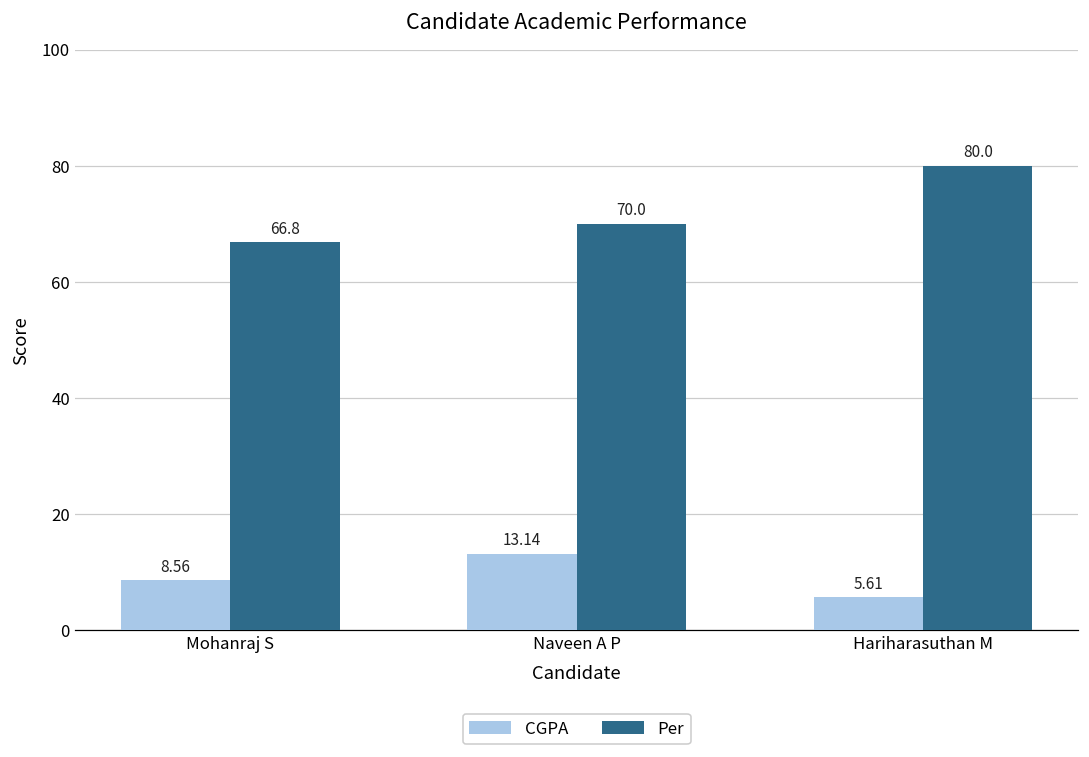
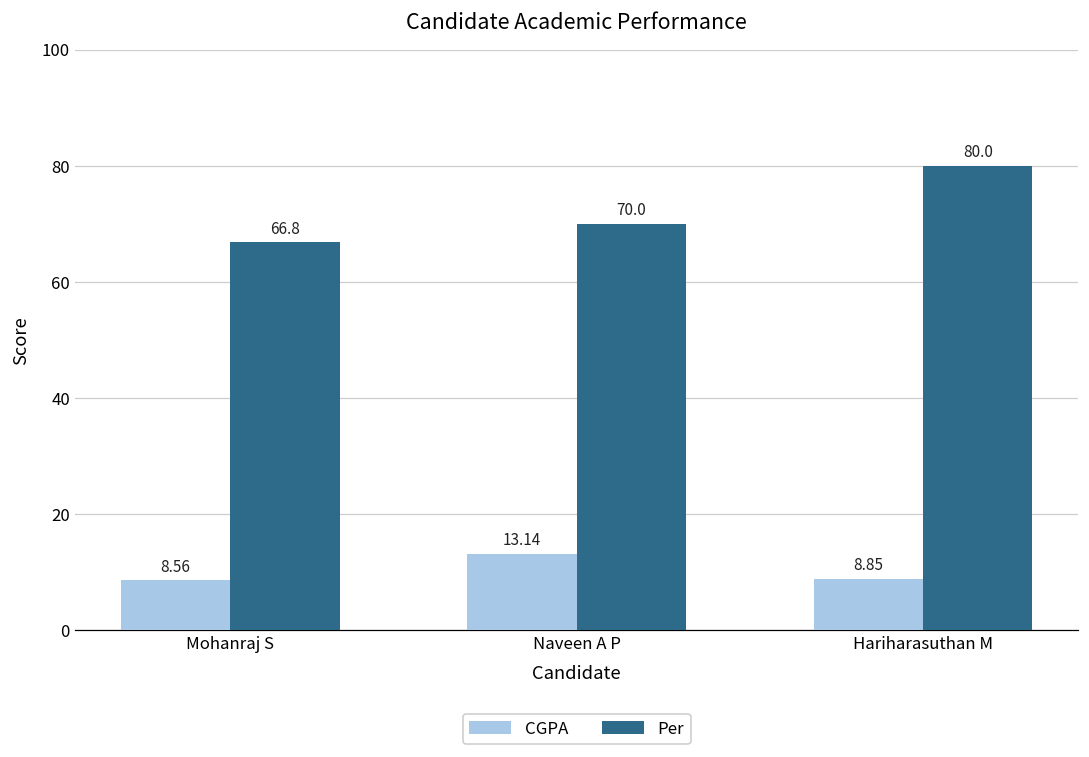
  {
    "CGPA": {
      "Mohanraj S": 8.56,
      "Naveen A P": 13.14,
-     "Hariharasuthan M": 5.61
+     "Hariharasuthan M": 8.85
    },
    "Per": {
      "Mohanraj S": 66.8,
      "Naveen A P": 70.0,
      "Hariharasuthan M": 80.0
    }
  }
